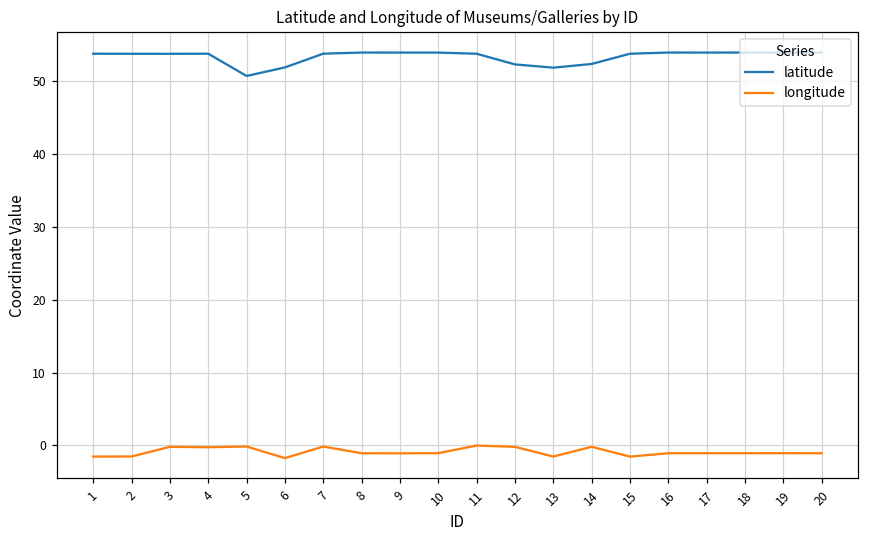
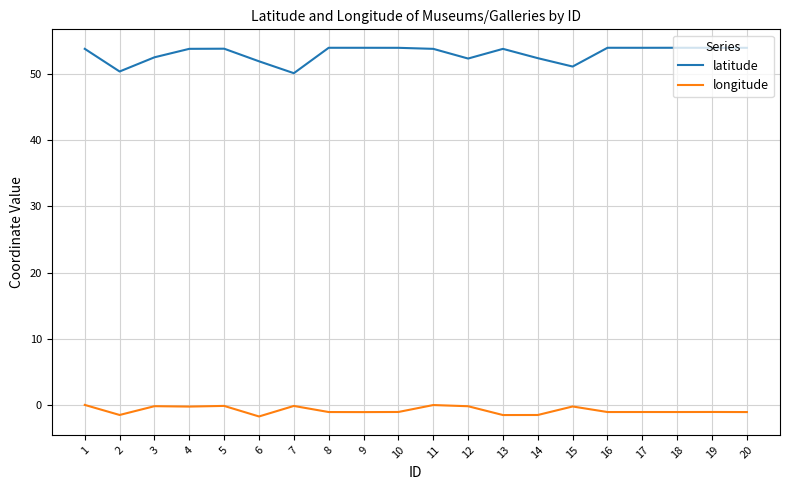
  {
    "latitude": {
      "1": 54,
-     "2": 54,
-     "3": 54,
+     "2": 50,
+     "3": 53,
      "4": 54,
-     "5": 51,
+     "5": 54,
      "6": 52,
-     "7": 54,
+     "7": 50,
      "8": 54,
      "9": 54,
      "10": 54,
      "11": 54,
      "12": 52,
-     "13": 52,
+     "13": 54,
      "14": 52,
-     "15": 54,
+     "15": 51,
      "16": 54,
      "17": 54
    },
    "longitude": {
-     "1": -2,
+     "1": 0,
      "2": -2,
      "3": 0,
      "4": 0,
      "5": 0,
      "6": -2,
      "7": 0,
      "8": -1,
      "9": -1,
      "10": -1,
      "11": 0,
      "12": 0,
      "13": -2,
-     "14": 0,
-     "15": -2,
+     "14": -2,
+     "15": 0,
      "16": -1,
      "17": -1,
      "18": -1,
      "19": -1,
      "20": -1
    }
  }
